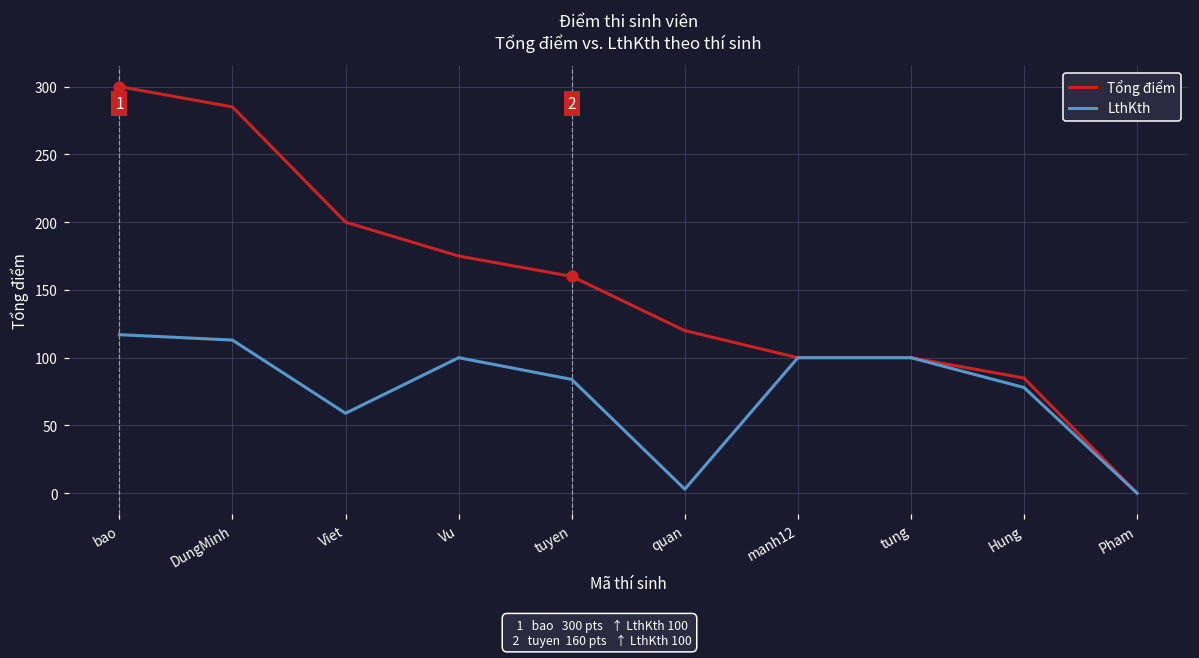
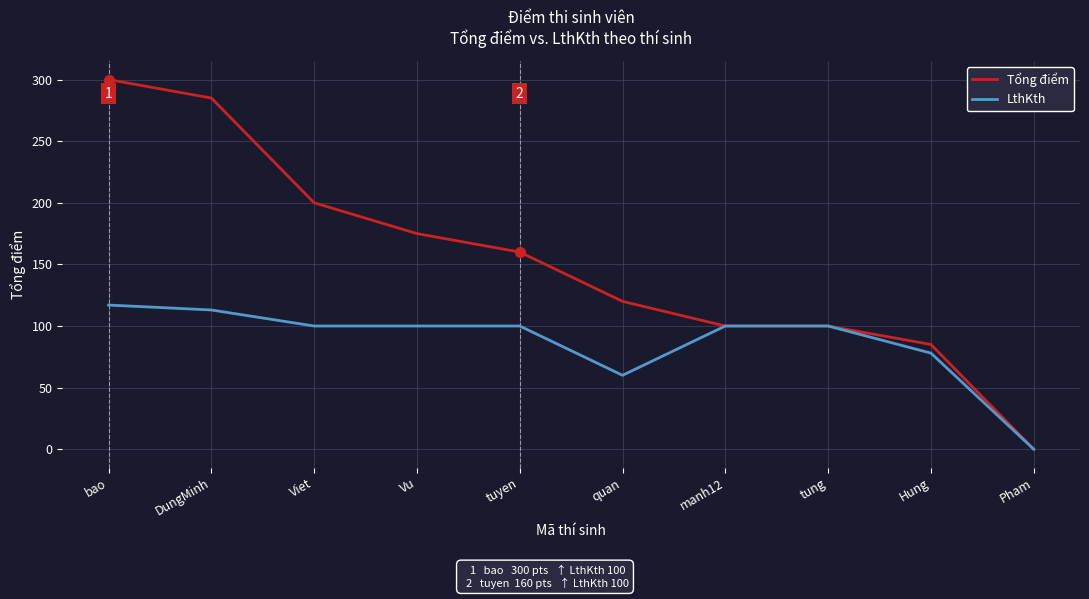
  {
    "LthKth": {
      "bao": 117,
      "DungMinh": 113,
-     "Viet": 59,
+     "Viet": 100,
      "Vu": 100,
-     "tuyen": 84,
-     "quan": 3,
+     "tuyen": 100,
+     "quan": 60,
      "Hung": 78
    }
  }
